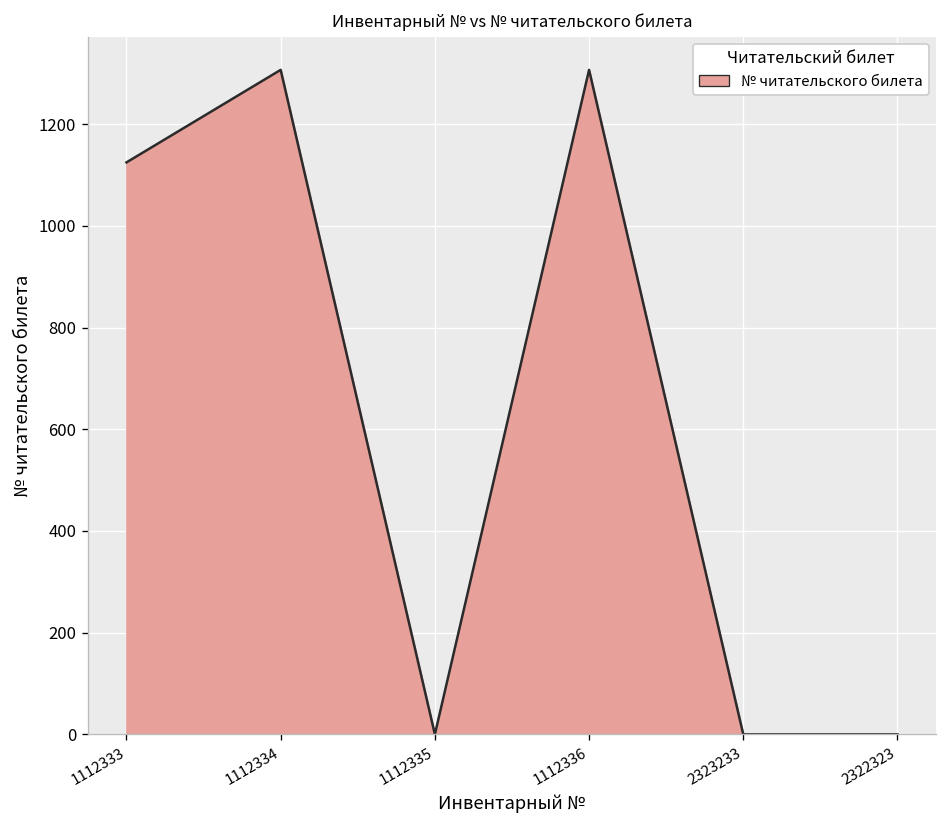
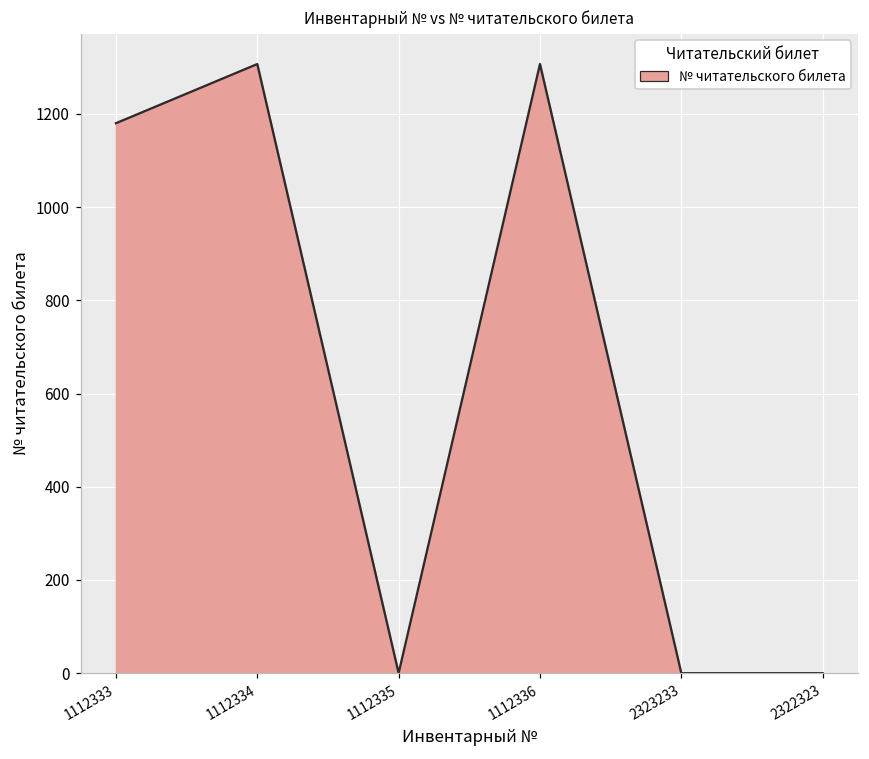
  {
-   "1112333": 1130,
+   "1112333": 1180,
    "1112334": 1310,
    "1112335": 0,
    "1112336": 1310,
    "2323233": 0,
    "2322323": 0
  }
